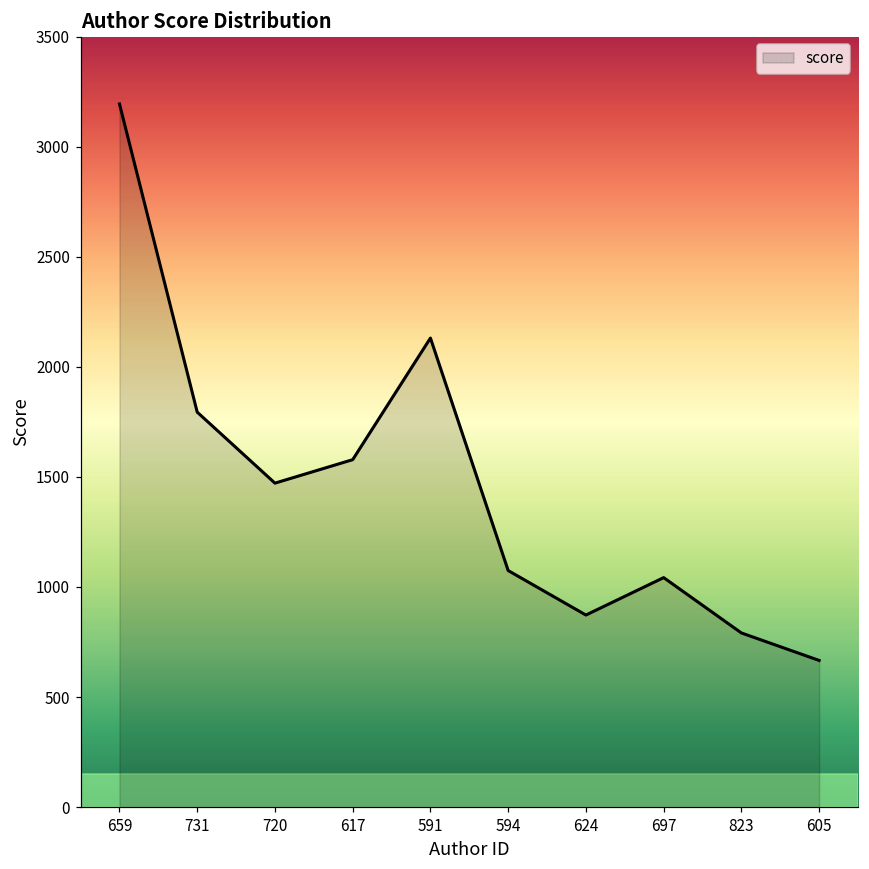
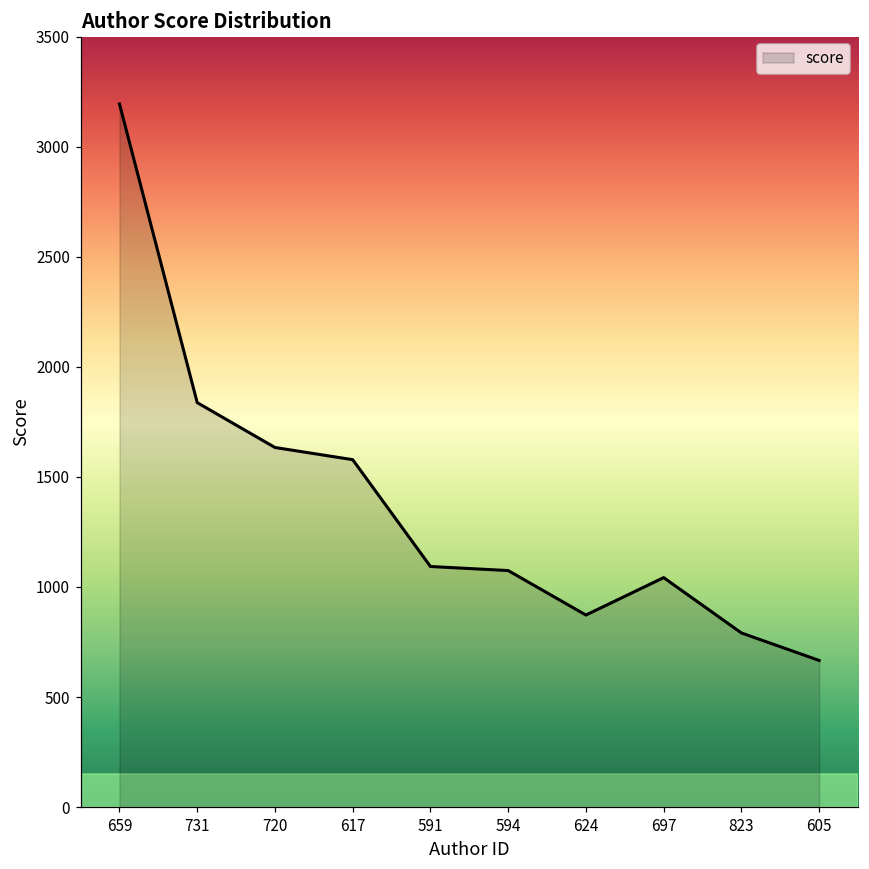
  {
    "659": 3190,
-   "731": 1790,
-   "720": 1470,
+   "731": 1840,
+   "720": 1630,
    "617": 1580,
-   "591": 2130,
+   "591": 1090,
    "594": 1070,
    "624": 870,
    "697": 1040,
    "823": 790,
    "605": 670
  }
